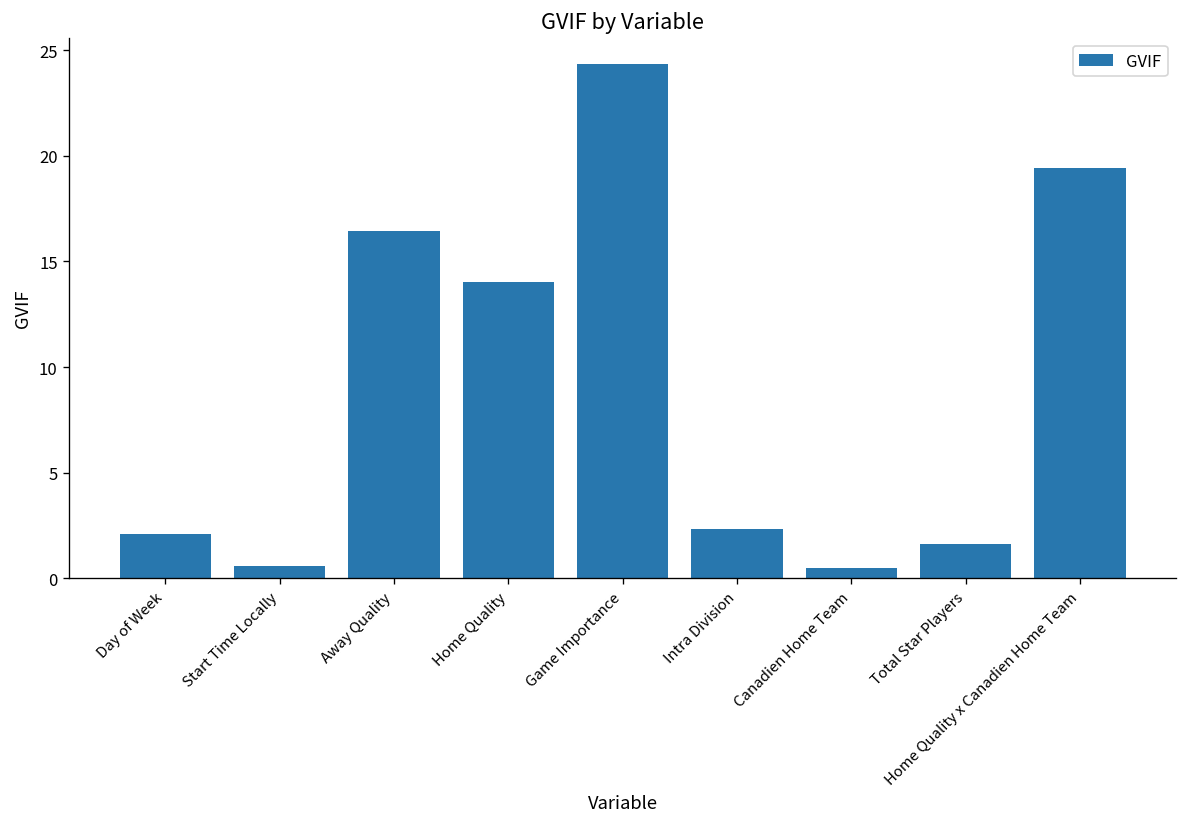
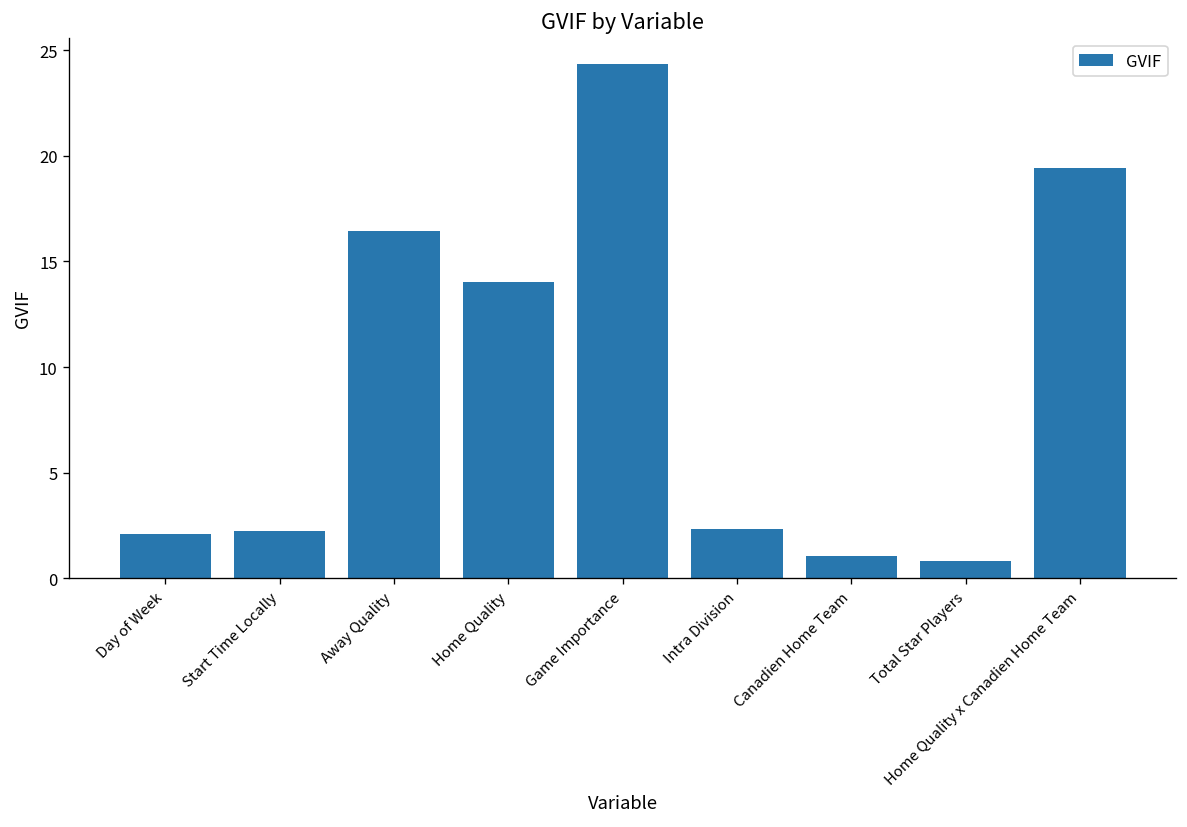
  {
    "Day of Week": 2.1,
-   "Start Time Locally": 0.6,
+   "Start Time Locally": 2.2,
    "Away Quality": 16.4,
    "Home Quality": 14.0,
    "Game Importance": 24.4,
    "Intra Division": 2.3,
-   "Canadien Home Team": 0.5,
-   "Total Star Players": 1.6,
+   "Canadien Home Team": 1.1,
+   "Total Star Players": 0.8,
    "Home Quality x Canadien Home Team": 19.4
  }
